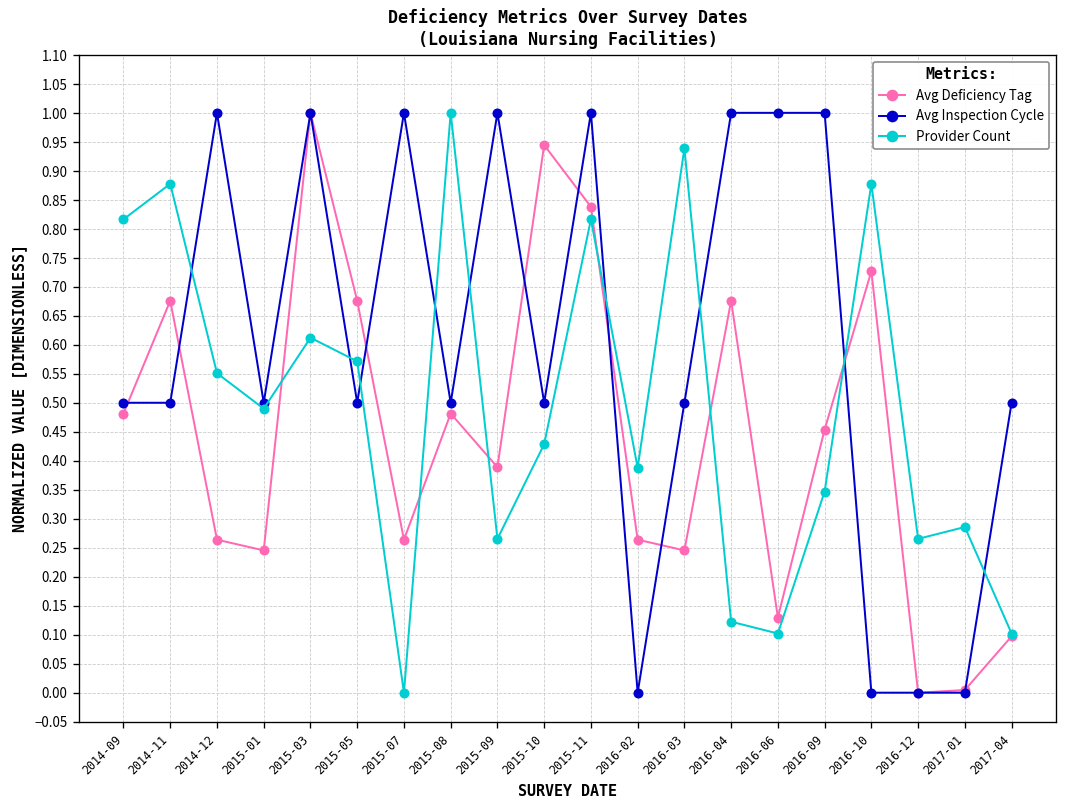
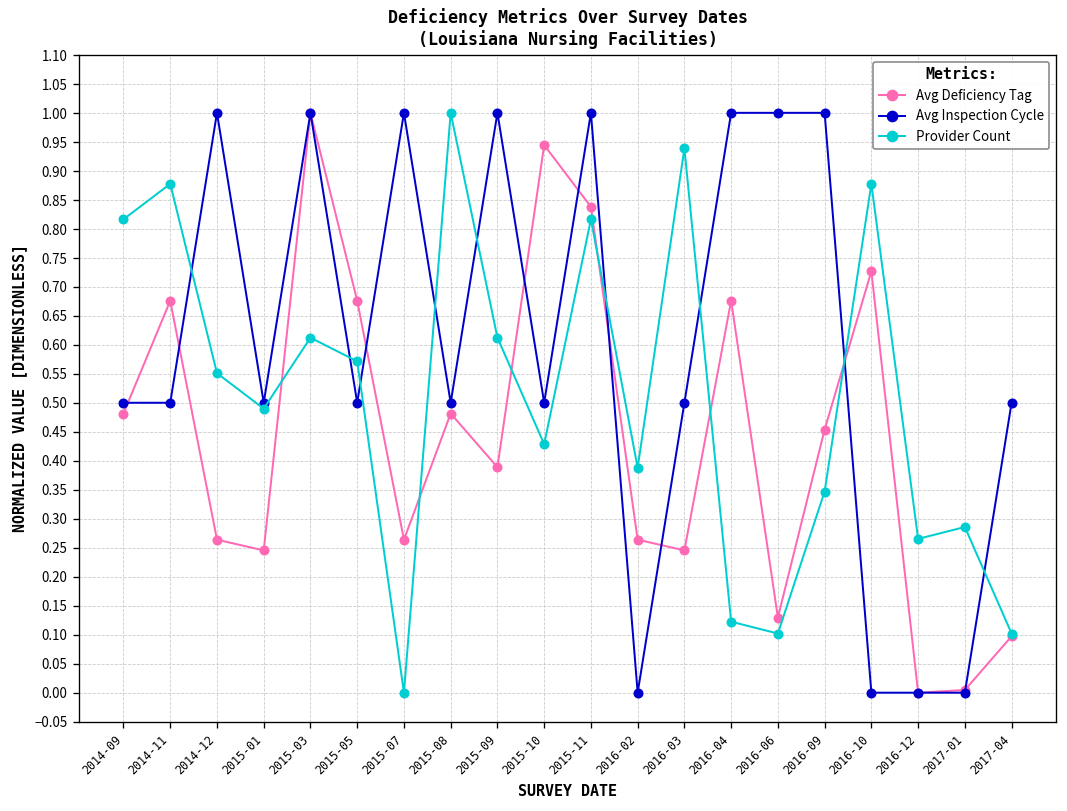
  {
    "Avg Deficiency Tag": {
      "2014-09": 0.48,
      "2014-11": 0.68,
      "2014-12": 0.26,
      "2015-01": 0.25,
      "2015-05": 0.68,
      "2015-07": 0.26,
      "2015-08": 0.48,
      "2015-09": 0.39,
      "2015-10": 0.94,
      "2015-11": 0.84,
      "2016-02": 0.26,
      "2016-03": 0.25,
      "2016-04": 0.68,
      "2016-06": 0.13,
      "2016-09": 0.45,
      "2016-10": 0.73
    },
    "Avg Inspection Cycle": {
      "2014-09": 0.50,
      "2014-11": 0.50,
      "2014-12": 1.00,
      "2015-01": 0.50,
      "2015-05": 0.50,
      "2015-07": 1.00,
      "2015-08": 0.50,
      "2015-09": 1.00,
      "2015-10": 0.50,
      "2015-11": 1.00,
      "2016-02": 0.00,
      "2016-03": 0.50,
      "2016-04": 1.00,
      "2016-06": 1.00,
      "2016-09": 1.00,
      "2016-10": 0.00,
      "2017-04": 0.50
    },
    "Provider Count": {
      "2014-09": 0.82,
      "2014-11": 0.88,
      "2014-12": 0.55,
      "2015-01": 0.49,
      "2015-03": 0.61,
      "2015-05": 0.57,
      "2015-07": 0.00,
      "2015-08": 1.00,
-     "2015-09": 0.27,
+     "2015-09": 0.61,
      "2015-10": 0.43,
      "2015-11": 0.82,
      "2016-02": 0.39,
      "2016-03": 0.94,
      "2016-04": 0.12,
      "2016-06": 0.10,
      "2016-09": 0.35,
      "2016-10": 0.88,
      "2016-12": 0.27,
      "2017-01": 0.29
    }
  }
